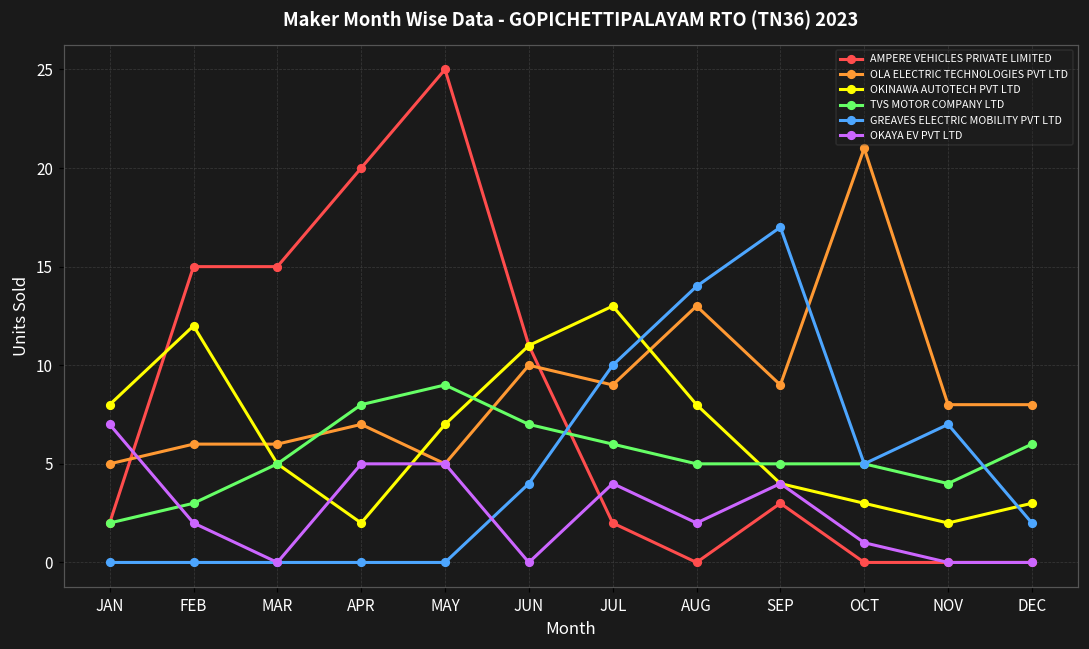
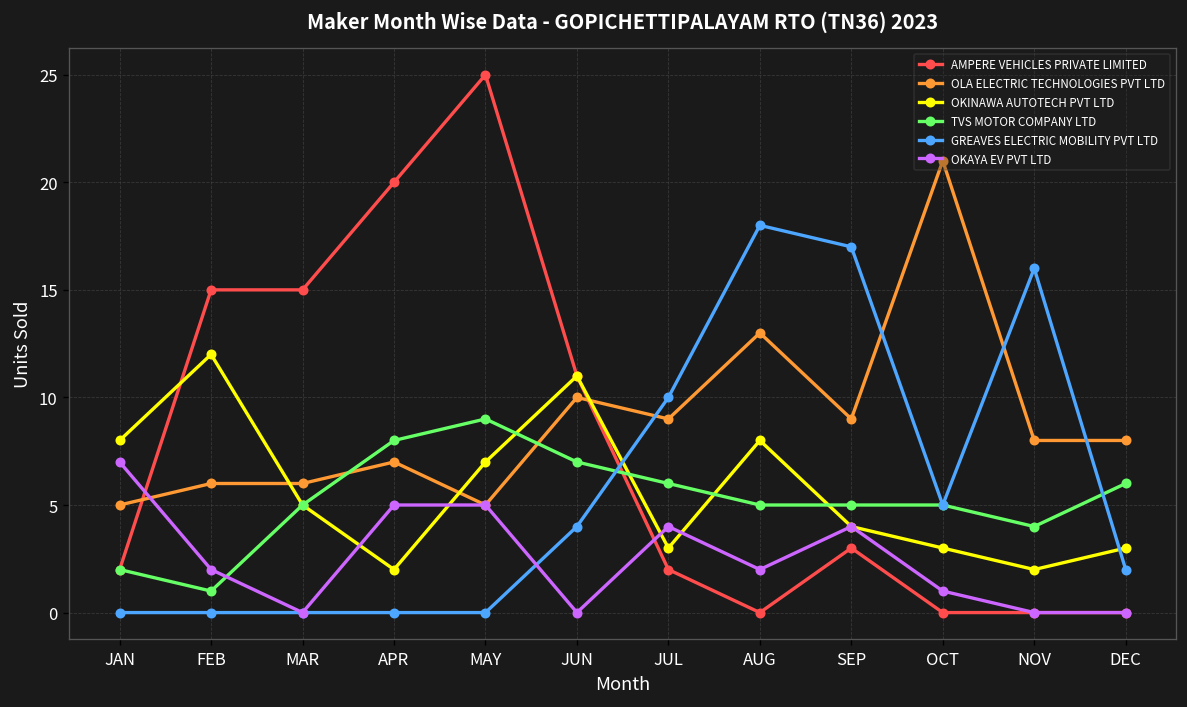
  {
    "AMPERE VEHICLES PRIVATE LIMITED": {
      "FEB": 15,
      "MAR": 15,
      "APR": 20,
      "MAY": 25,
      "JUL": 2,
      "AUG": 0,
      "SEP": 3,
      "OCT": 0
    },
    "OLA ELECTRIC TECHNOLOGIES PVT LTD": {
      "JAN": 5,
      "FEB": 6,
      "MAR": 6,
      "APR": 7,
      "JUN": 10,
      "JUL": 9,
      "AUG": 13,
      "SEP": 9,
      "NOV": 8,
      "DEC": 8
    },
    "OKINAWA AUTOTECH PVT LTD": {
      "JAN": 8,
      "FEB": 12,
      "APR": 2,
      "MAY": 7,
-     "JUL": 13,
+     "JUL": 3,
      "AUG": 8,
      "OCT": 3,
      "NOV": 2,
      "DEC": 3
    },
    "TVS MOTOR COMPANY LTD": {
-     "FEB": 3,
+     "FEB": 1,
      "APR": 8,
      "MAY": 9,
      "JUN": 7,
      "JUL": 6,
      "AUG": 5,
      "SEP": 5,
      "NOV": 4,
      "DEC": 6
    },
    "GREAVES ELECTRIC MOBILITY PVT LTD": {
      "JAN": 0,
      "FEB": 0,
      "APR": 0,
      "MAY": 0,
      "JUN": 4,
      "JUL": 10,
-     "AUG": 14,
+     "AUG": 18,
      "SEP": 17,
-     "NOV": 7,
+     "NOV": 16,
      "DEC": 2
    },
    "OKAYA EV PVT LTD": {
      "JAN": 7,
      "FEB": 2,
      "APR": 5,
      "JUN": 0,
      "JUL": 4,
      "AUG": 2,
      "OCT": 1
    }
  }
